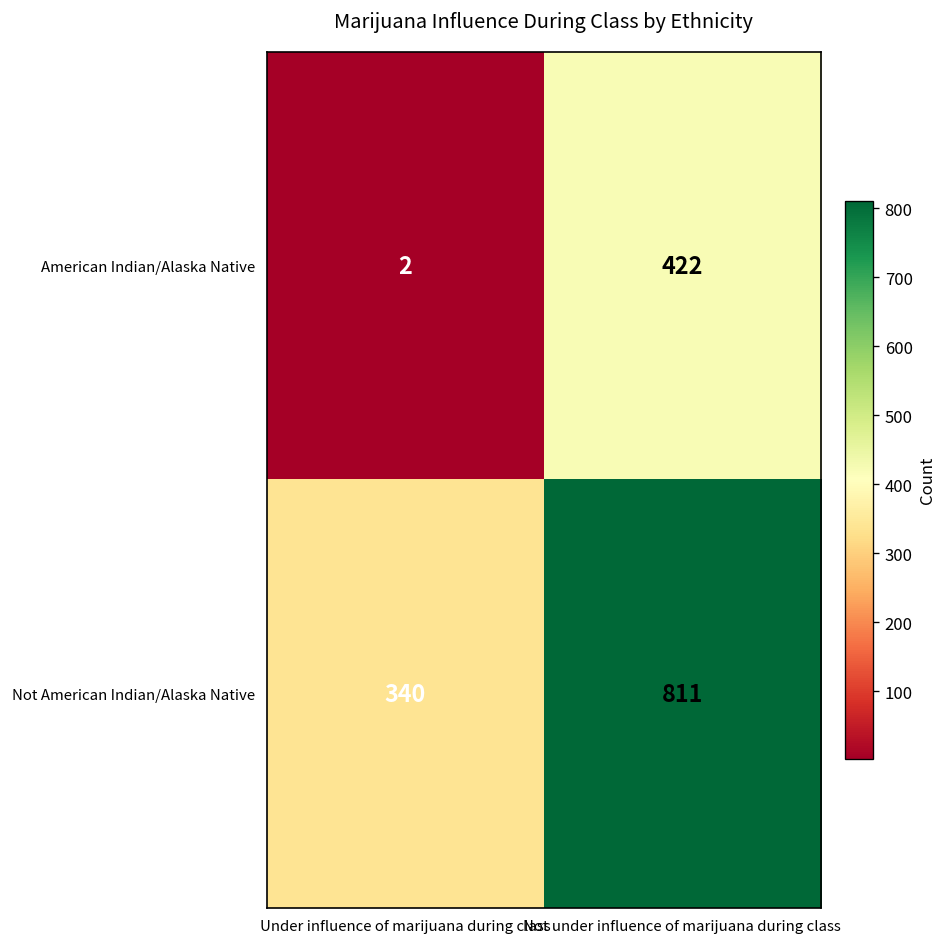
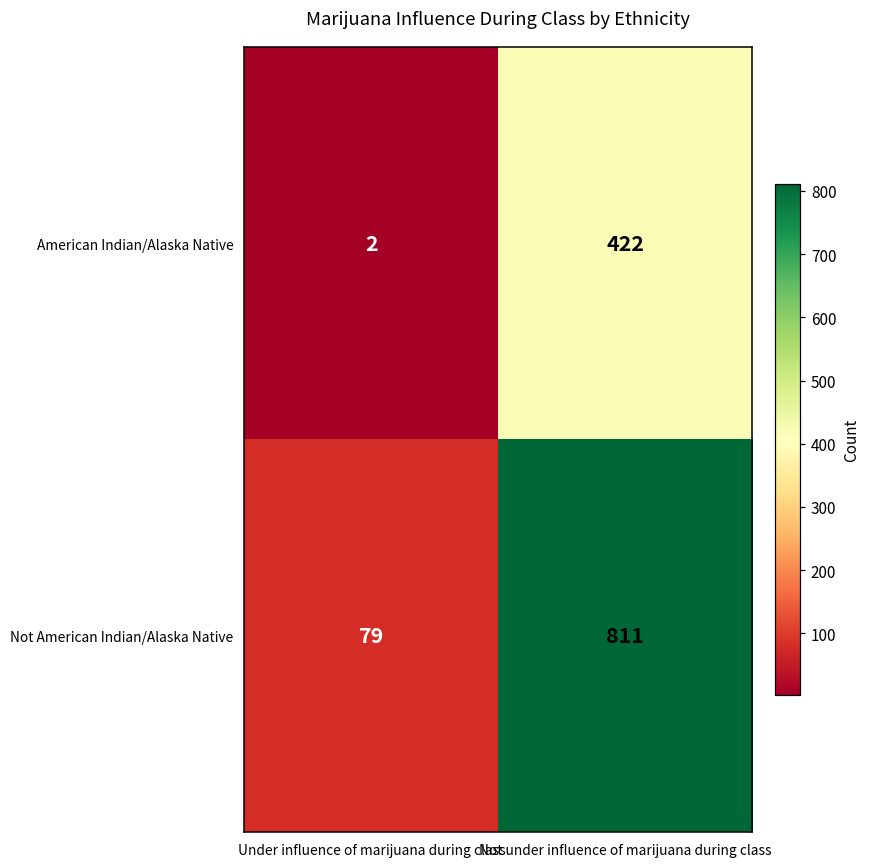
  {
    "American Indian/Alaska Native": {
      "Under influence of marijuana during class": 2,
      "Not under influence of marijuana during class": 422
    },
    "Not American Indian/Alaska Native": {
-     "Under influence of marijuana during class": 340,
+     "Under influence of marijuana during class": 79,
      "Not under influence of marijuana during class": 811
    }
  }
